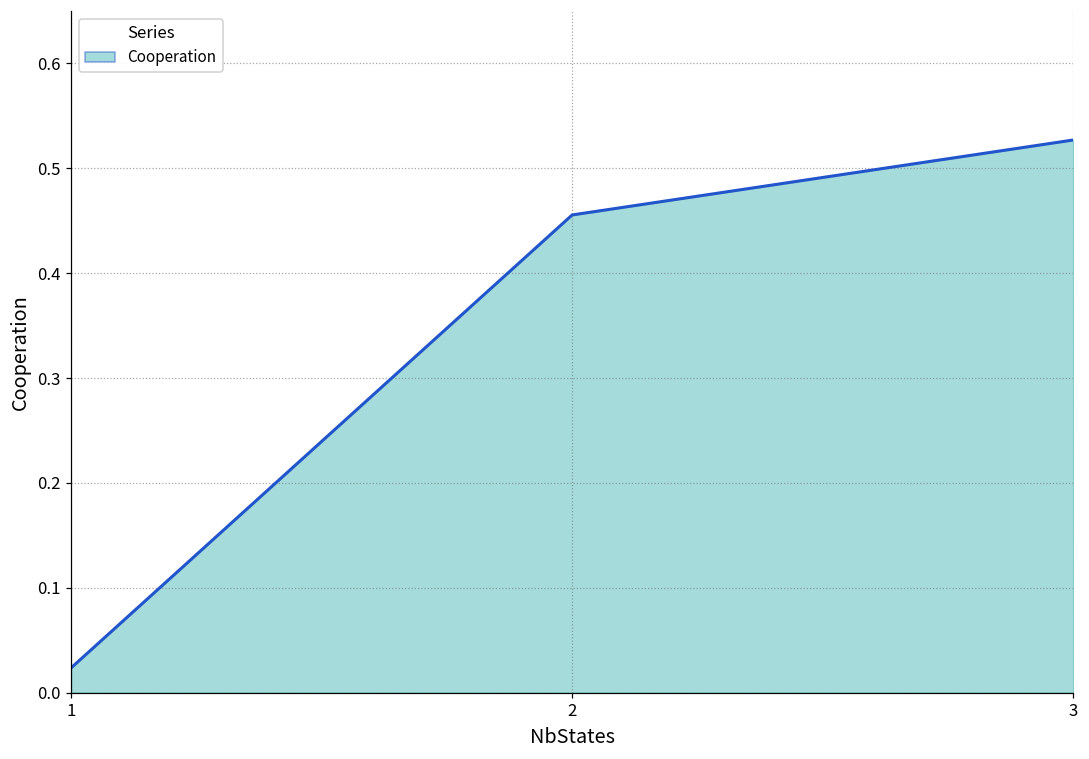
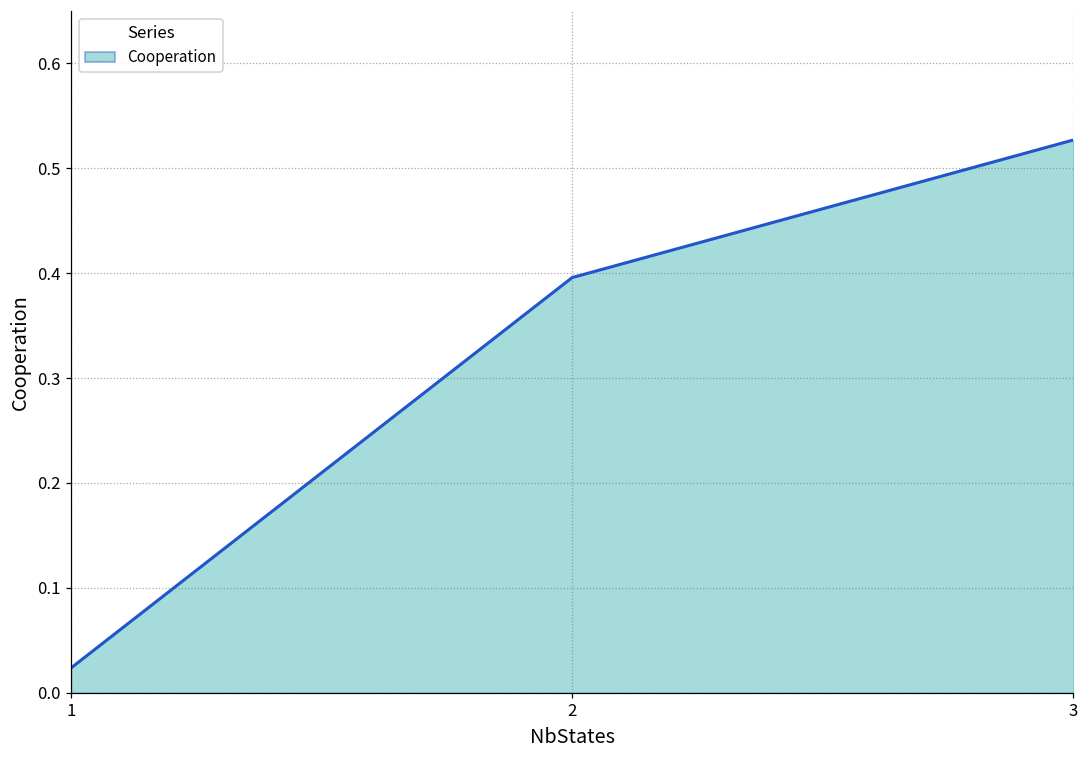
  {
    "1": 0.02,
-   "2": 0.46,
+   "2": 0.40,
    "3": 0.53
  }
